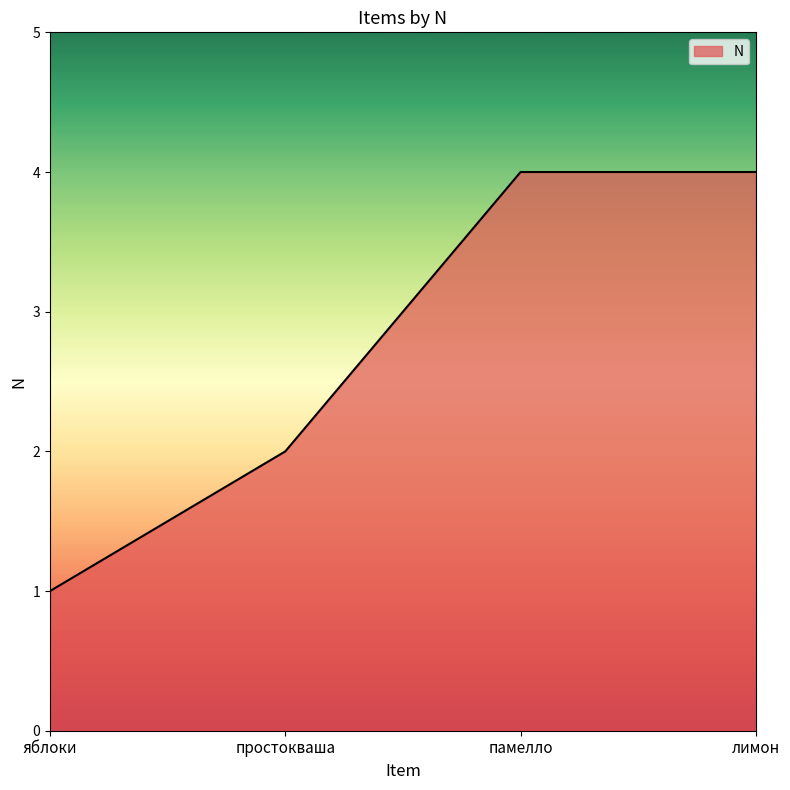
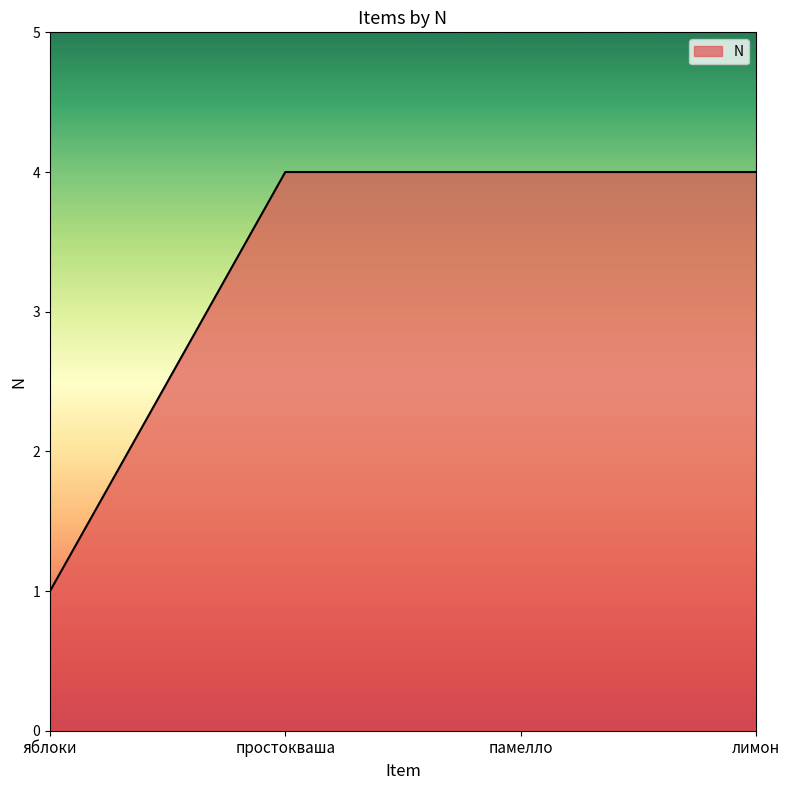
  {
    "яблоки": 1,
-   "простокваша": 2,
+   "простокваша": 4,
    "памелло": 4,
    "лимон": 4
  }
